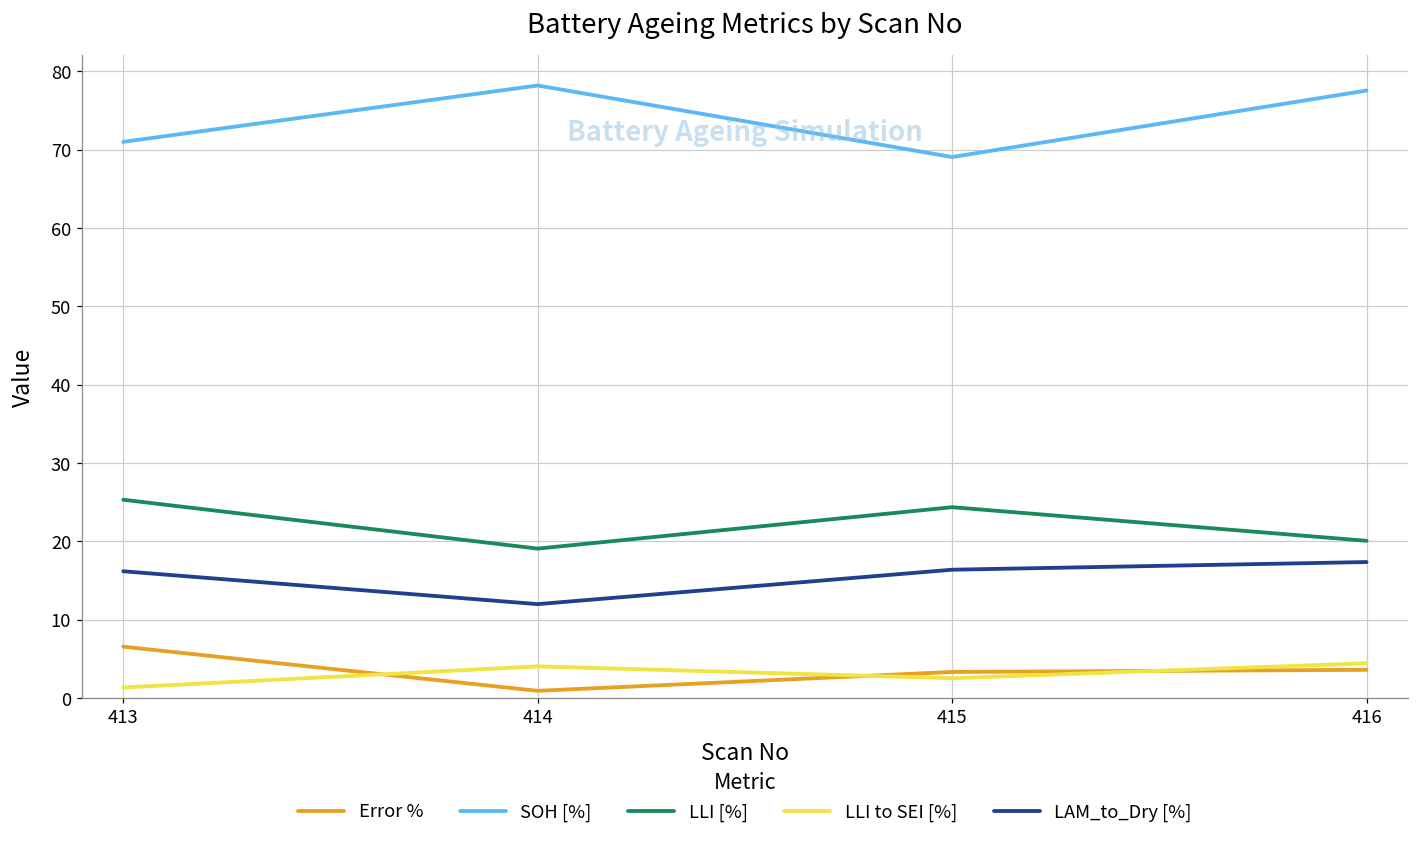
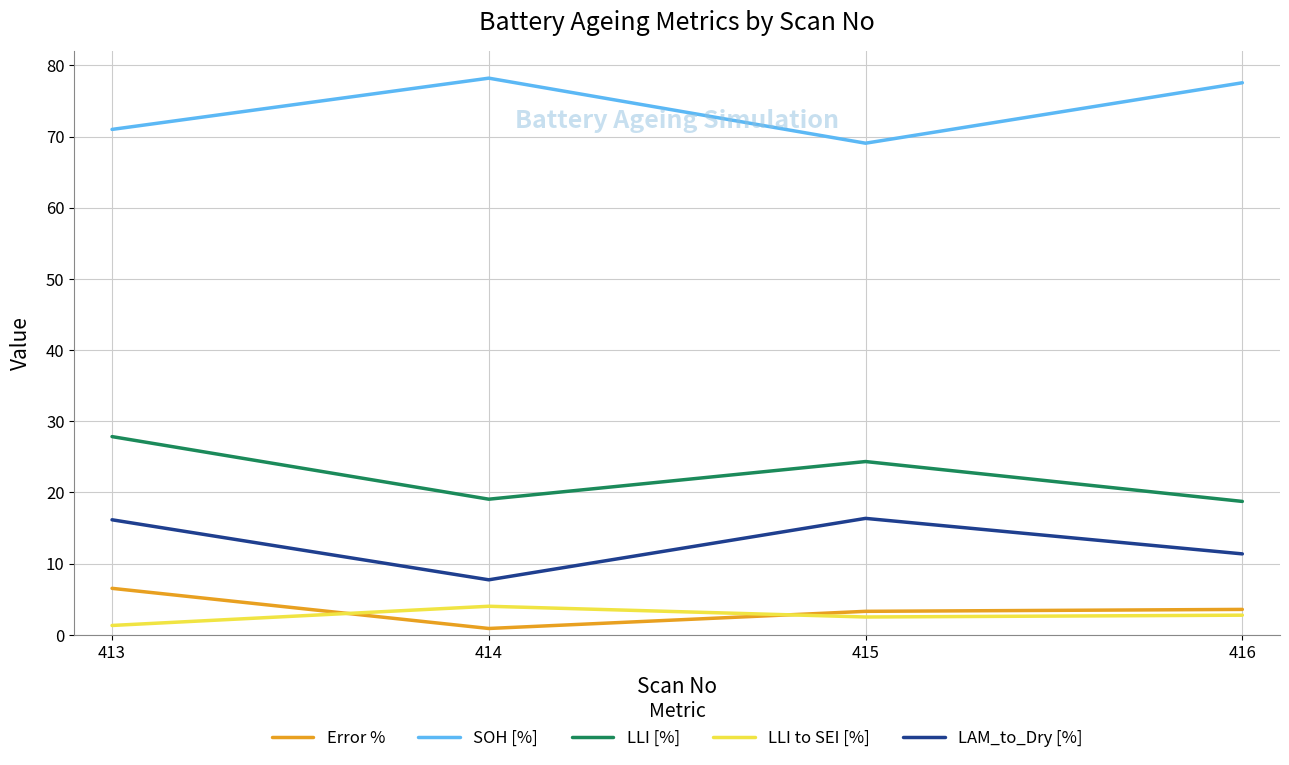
  {
    "Error %": {
      "413": 7,
      "414": 1,
      "415": 3,
      "416": 4
    },
    "SOH [%]": {
      "413": 71,
      "414": 78,
      "415": 69,
      "416": 78
    },
    "LLI [%]": {
-     "413": 25,
+     "413": 28,
      "414": 19,
      "415": 24,
-     "416": 20
+     "416": 19
    },
    "LLI to SEI [%]": {
      "413": 1,
      "414": 4,
      "415": 3,
-     "416": 4
+     "416": 3
    },
    "LAM_to_Dry [%]": {
      "413": 16,
-     "414": 12,
+     "414": 8,
      "415": 16,
-     "416": 17
+     "416": 11
    }
  }
